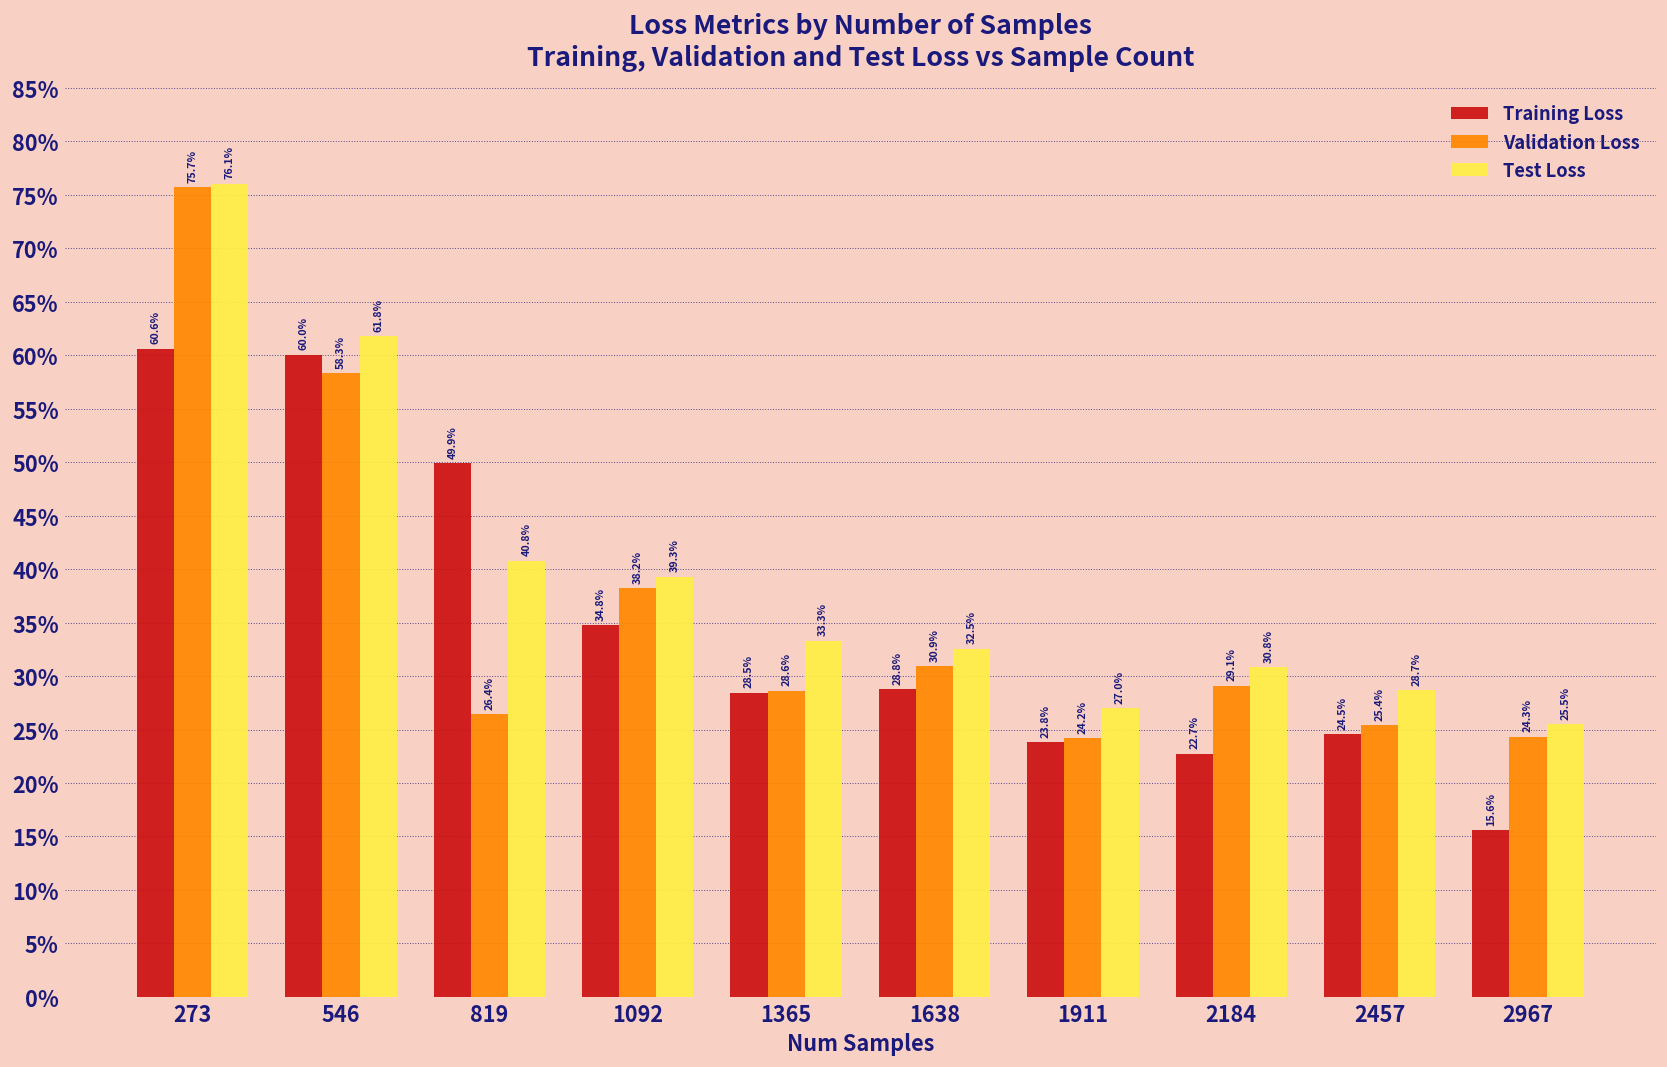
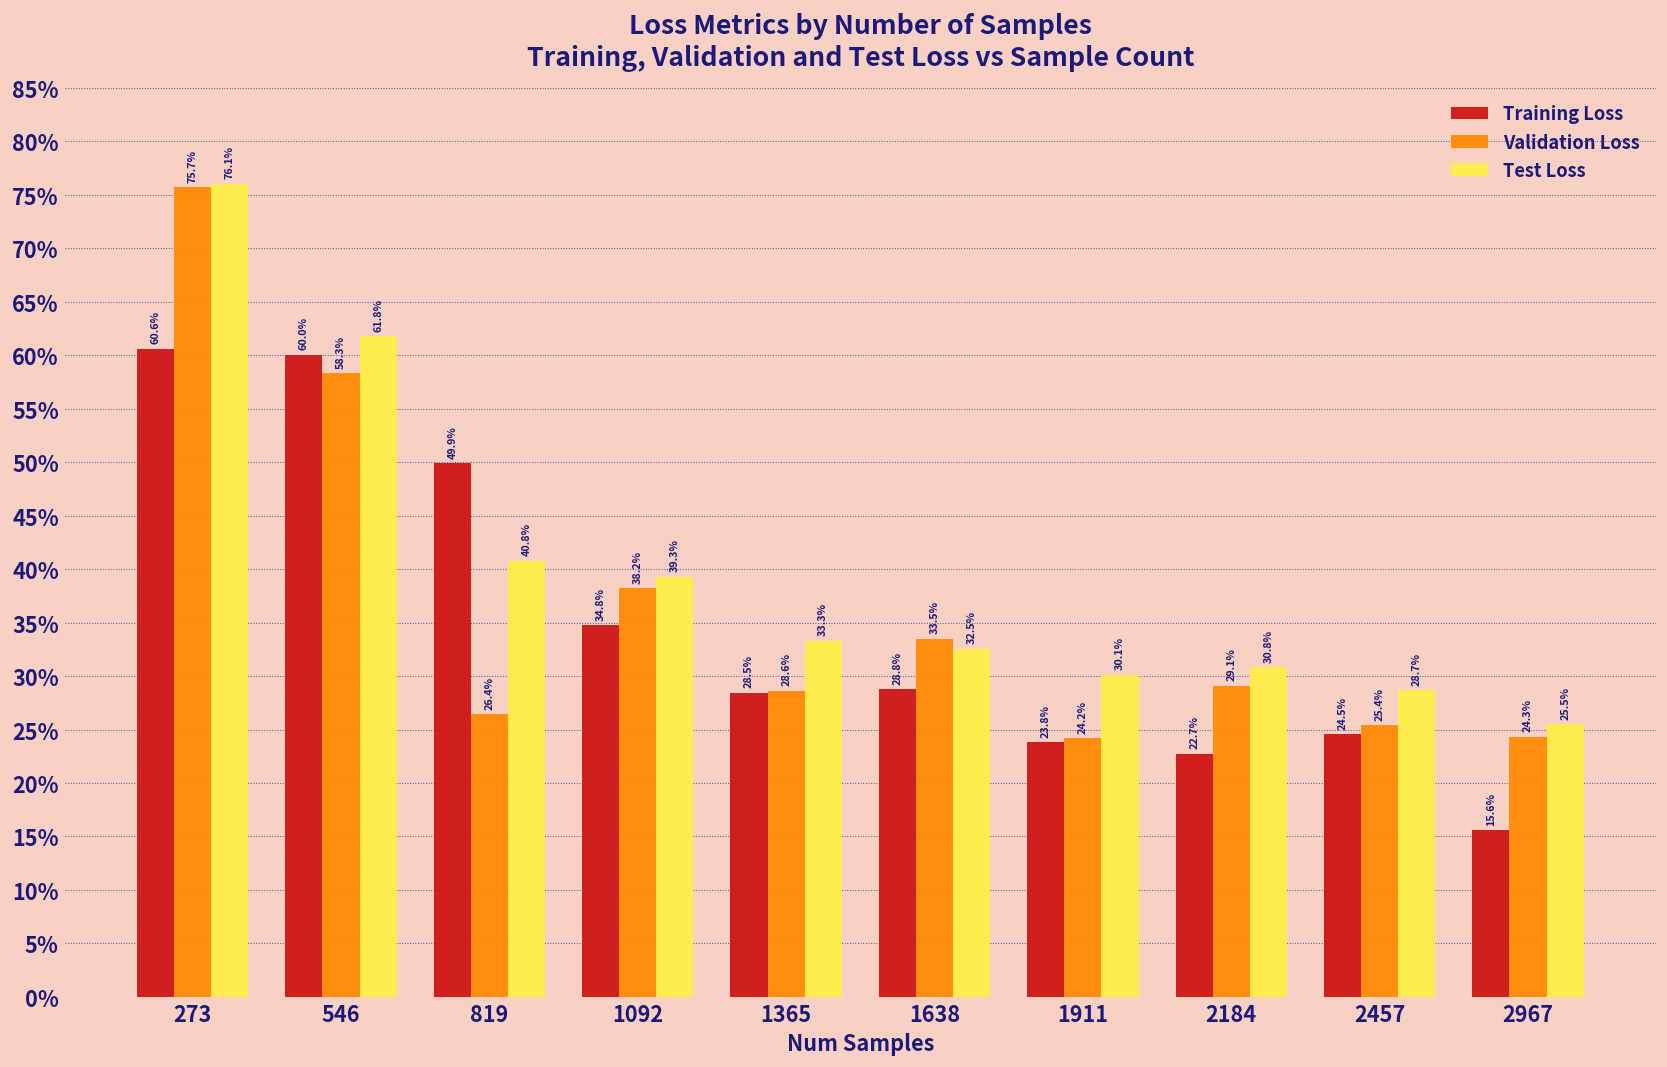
  {
    "Training Loss": {
      "273": "60.6%",
      "546": "60.0%",
      "819": "49.9%",
      "1092": "34.8%",
      "1365": "28.5%",
      "1638": "28.8%",
      "1911": "23.8%",
      "2184": "22.7%",
      "2457": "24.5%",
      "2967": "15.6%"
    },
    "Validation Loss": {
      "273": "75.7%",
      "546": "58.3%",
      "819": "26.4%",
      "1092": "38.2%",
      "1365": "28.6%",
-     "1638": "30.9%",
+     "1638": "33.5%",
      "1911": "24.2%",
      "2184": "29.1%",
      "2457": "25.4%",
      "2967": "24.3%"
    },
    "Test Loss": {
      "273": "76.1%",
      "546": "61.8%",
      "819": "40.8%",
      "1092": "39.3%",
      "1365": "33.3%",
      "1638": "32.5%",
-     "1911": "27.0%",
+     "1911": "30.1%",
      "2184": "30.8%",
      "2457": "28.7%",
      "2967": "25.5%"
    }
  }
